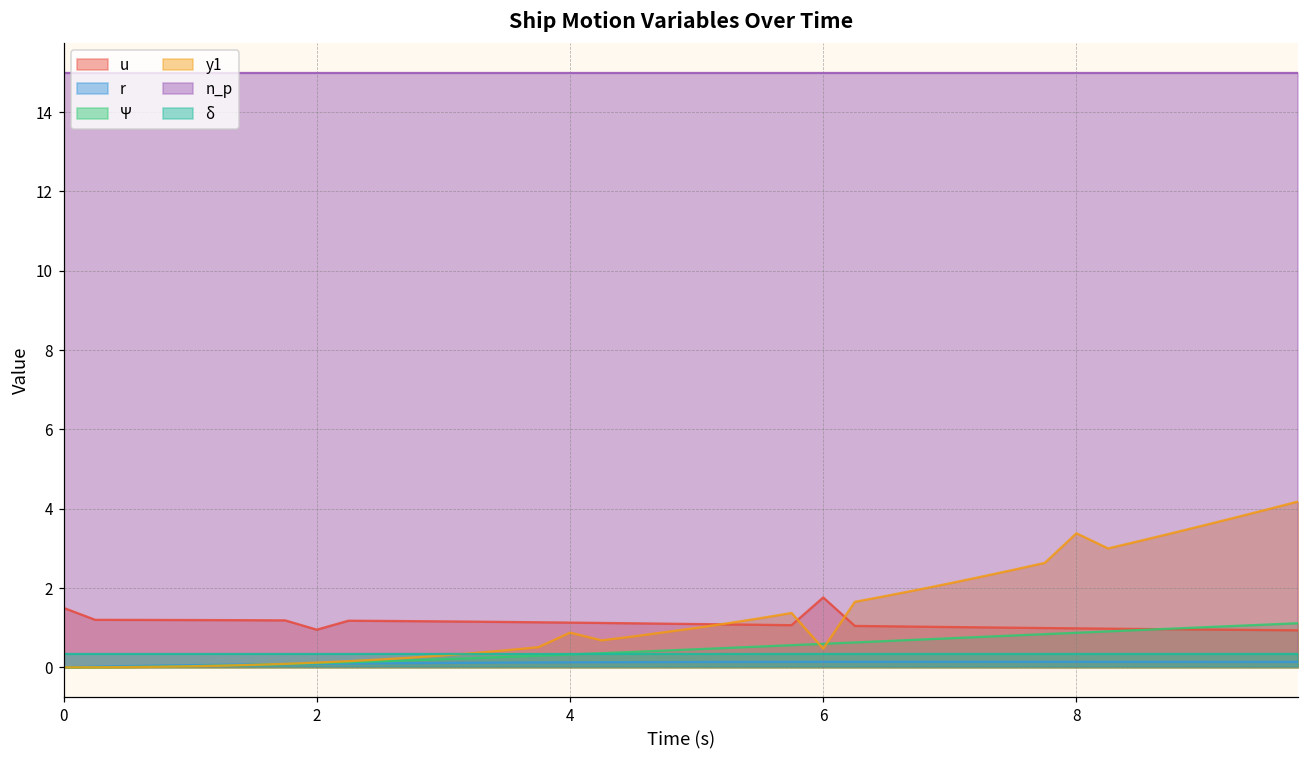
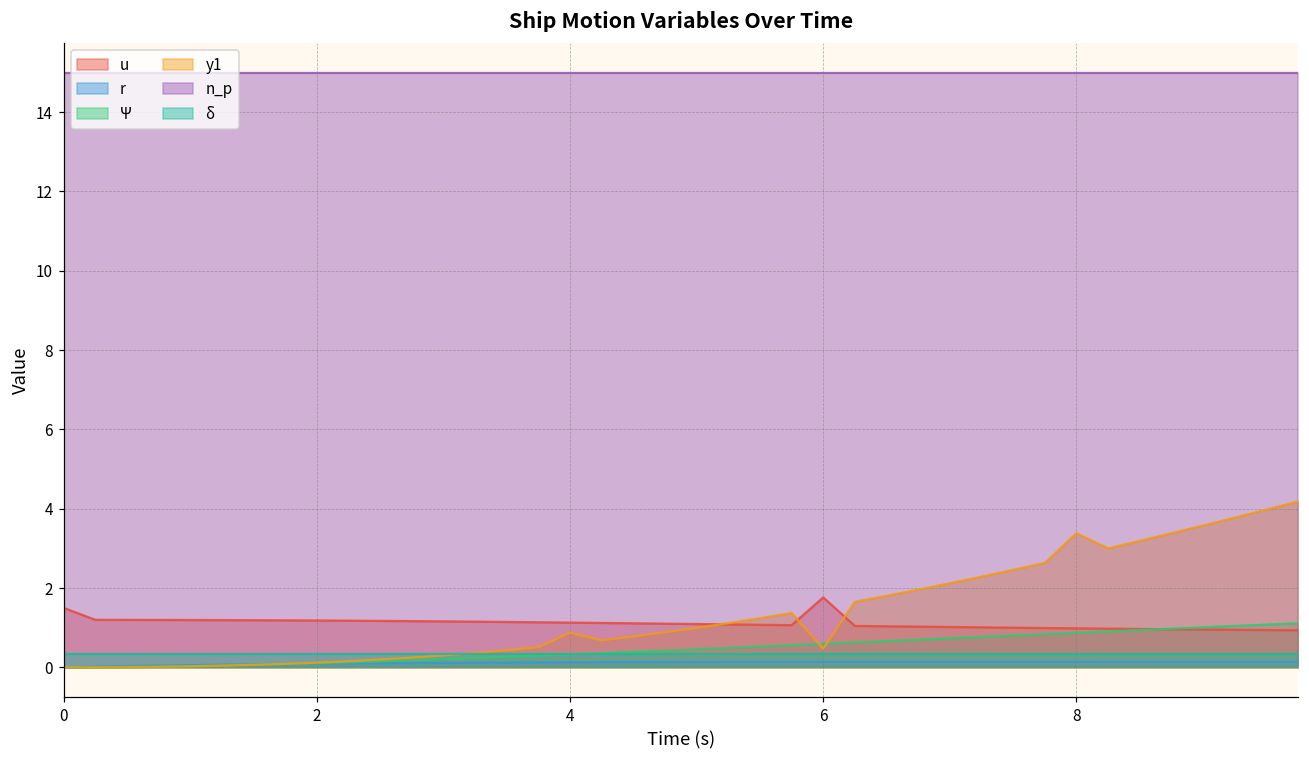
  {
    "u": {
      "0": 1.5,
-     "2": 0.9,
+     "2": 1.2,
      "4": 1.1,
      "6": 1.8,
      "8": 1.0
    },
    "y1": {
      "4": 0.9,
      "6": 0.5,
      "8": 3.4
    },
    "n_p": {
      "0": 15.0,
      "2": 15.0,
      "4": 15.0,
      "6": 15.0,
      "8": 15.0
    }
  }
